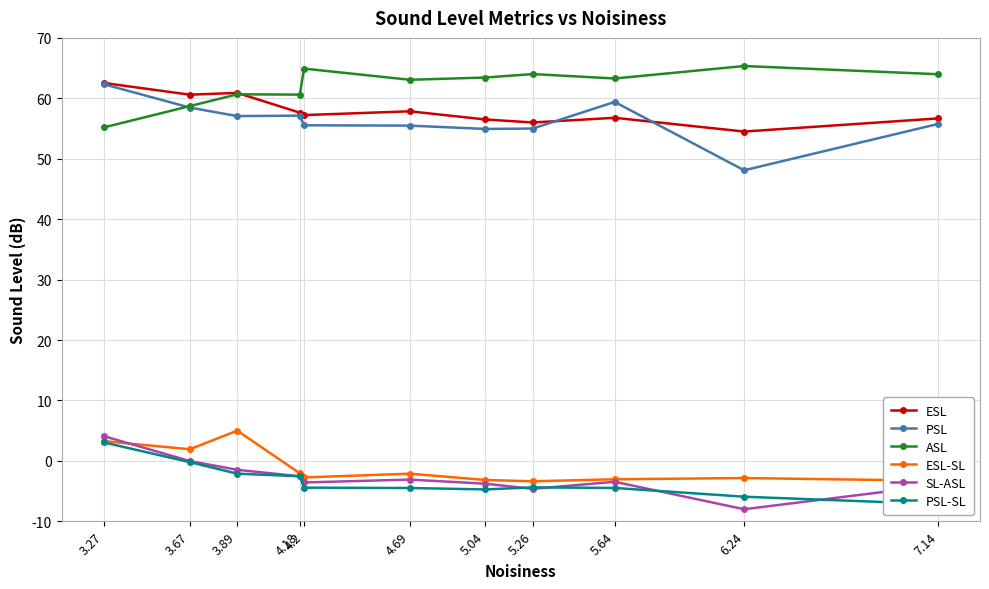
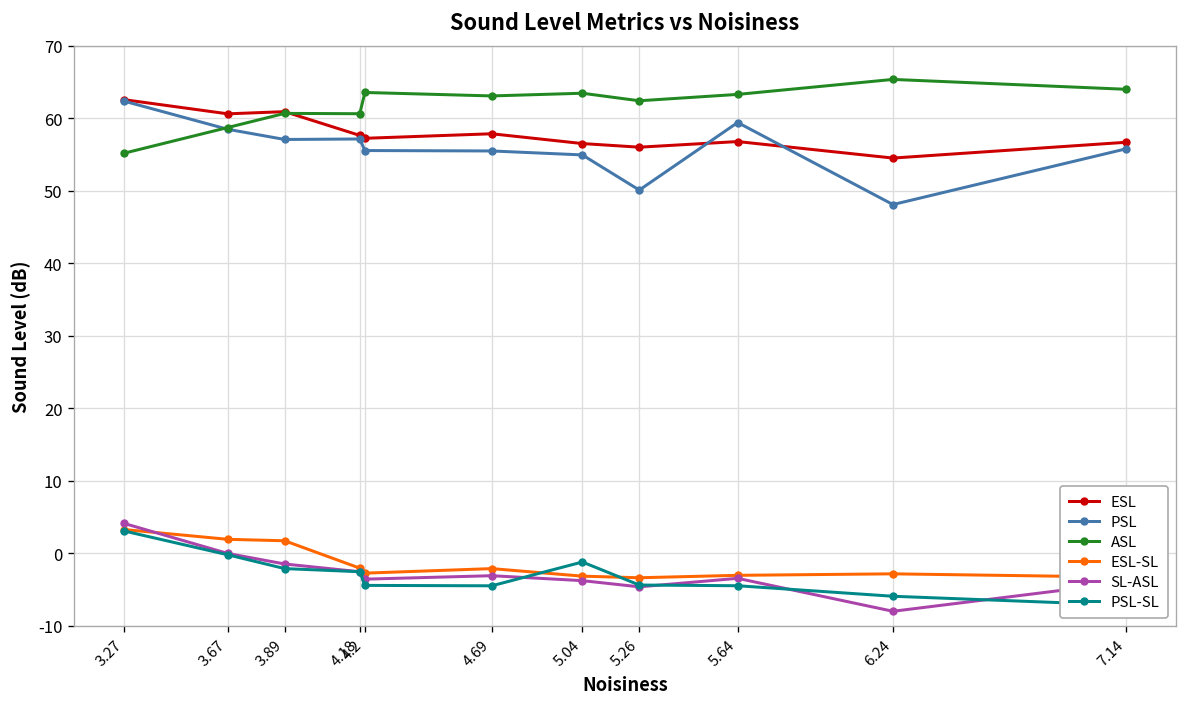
  {
    "ESL": {
      "3.67": 61,
      "4.18": 58,
      "4.2": 57,
      "4.69": 58,
      "5.04": 57,
      "5.26": 56,
      "5.64": 57,
      "6.24": 55,
      "7.14": 57
    },
    "PSL": {
      "3.89": 57,
      "4.18": 57,
      "4.2": 56,
      "4.69": 55,
      "5.04": 55,
-     "5.26": 55,
+     "5.26": 50,
      "5.64": 59,
      "6.24": 48,
      "7.14": 56
    },
    "ASL": {
      "3.27": 55,
      "4.18": 61,
-     "4.2": 65,
+     "4.2": 64,
      "4.69": 63,
      "5.04": 63,
-     "5.26": 64,
+     "5.26": 62,
      "5.64": 63,
      "6.24": 65,
      "7.14": 64
    },
    "ESL-SL": {
      "3.67": 2,
-     "3.89": 5,
+     "3.89": 2,
      "4.18": -2,
      "4.2": -3,
      "4.69": -2,
      "5.04": -3,
      "5.26": -3,
      "6.24": -3
    },
    "SL-ASL": {
      "3.27": 4,
      "3.89": -1,
      "4.2": -4,
      "4.69": -3,
      "5.04": -4,
      "6.24": -8
    },
    "PSL-SL": {
      "3.89": -2,
      "4.2": -4,
      "4.69": -4,
-     "5.04": -5,
+     "5.04": -1,
      "5.64": -4,
      "6.24": -6
    }
  }
